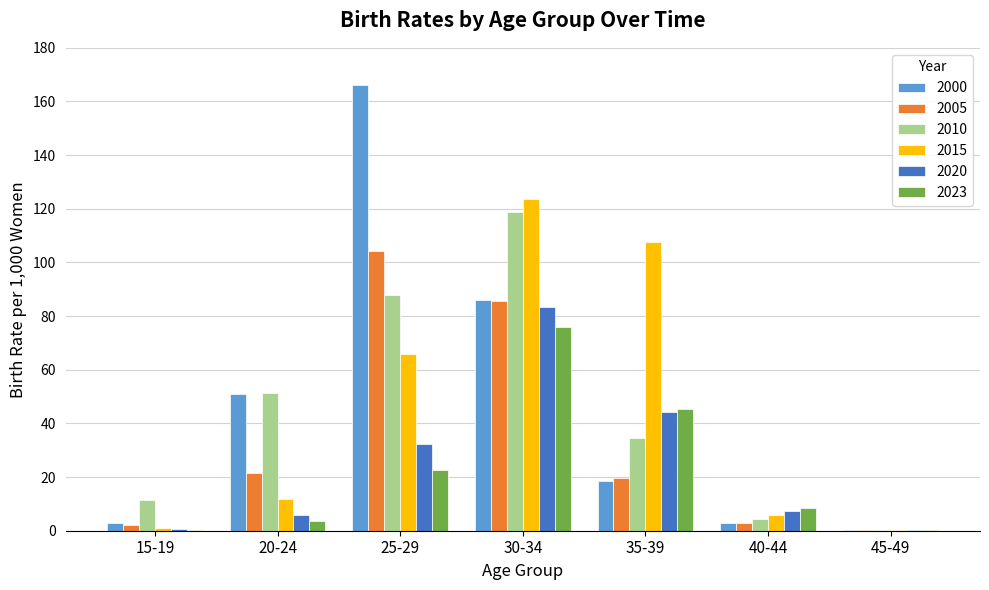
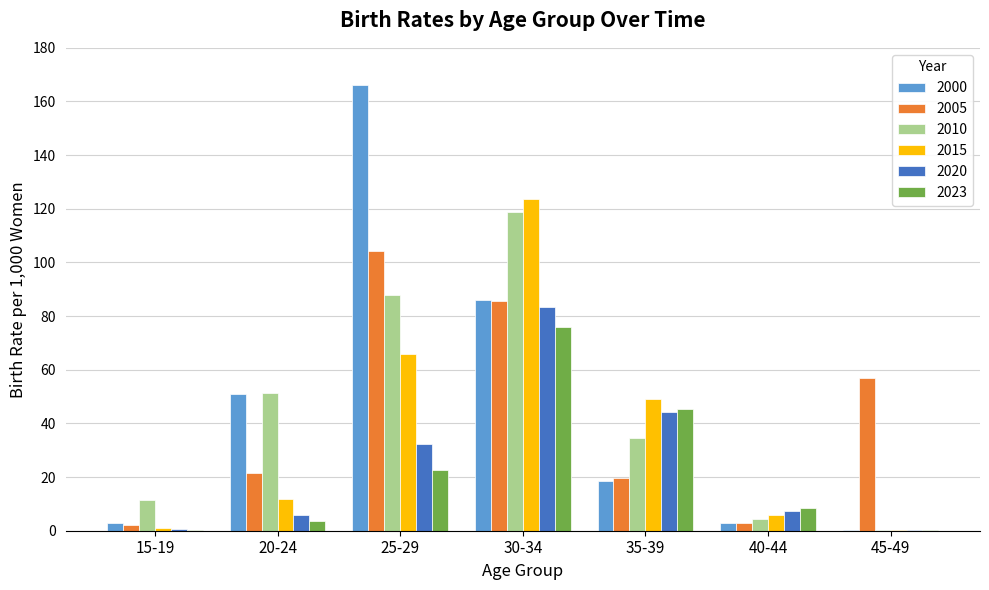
  {
    "2005": {
      "15-19": 2,
      "20-24": 22,
      "25-29": 104,
      "30-34": 86,
      "35-39": 20,
      "40-44": 3,
-     "45-49": 0
+     "45-49": 57
    },
    "2010": {
      "15-19": 11,
      "20-24": 51,
      "25-29": 88,
      "30-34": 119,
      "35-39": 34,
      "40-44": 4
    },
    "2015": {
      "15-19": 1,
      "20-24": 12,
      "25-29": 66,
      "30-34": 124,
-     "35-39": 108,
+     "35-39": 49,
      "40-44": 6
    },
    "2023": {
      "20-24": 4,
      "25-29": 23,
      "30-34": 76,
      "35-39": 45,
      "40-44": 8
    }
  }
